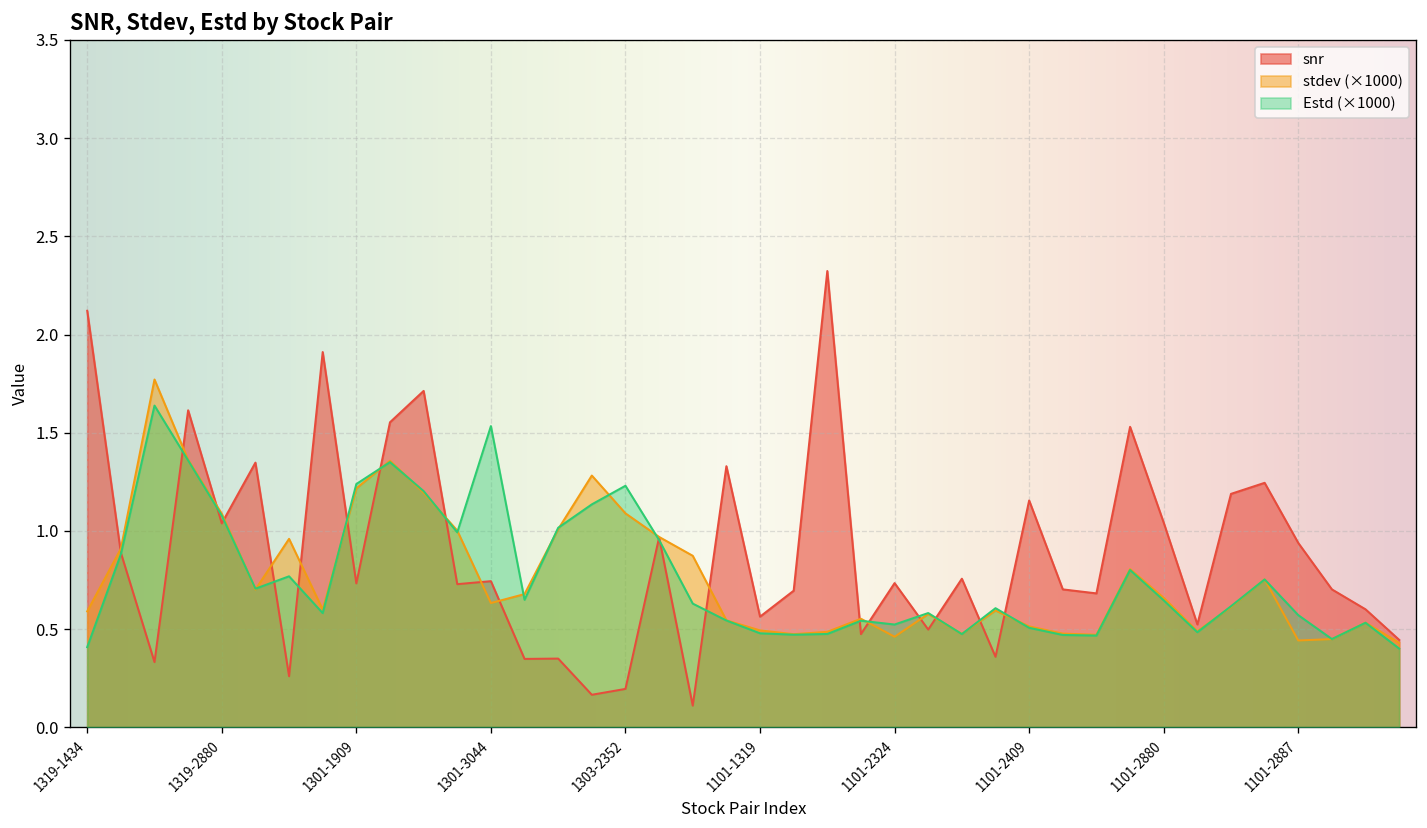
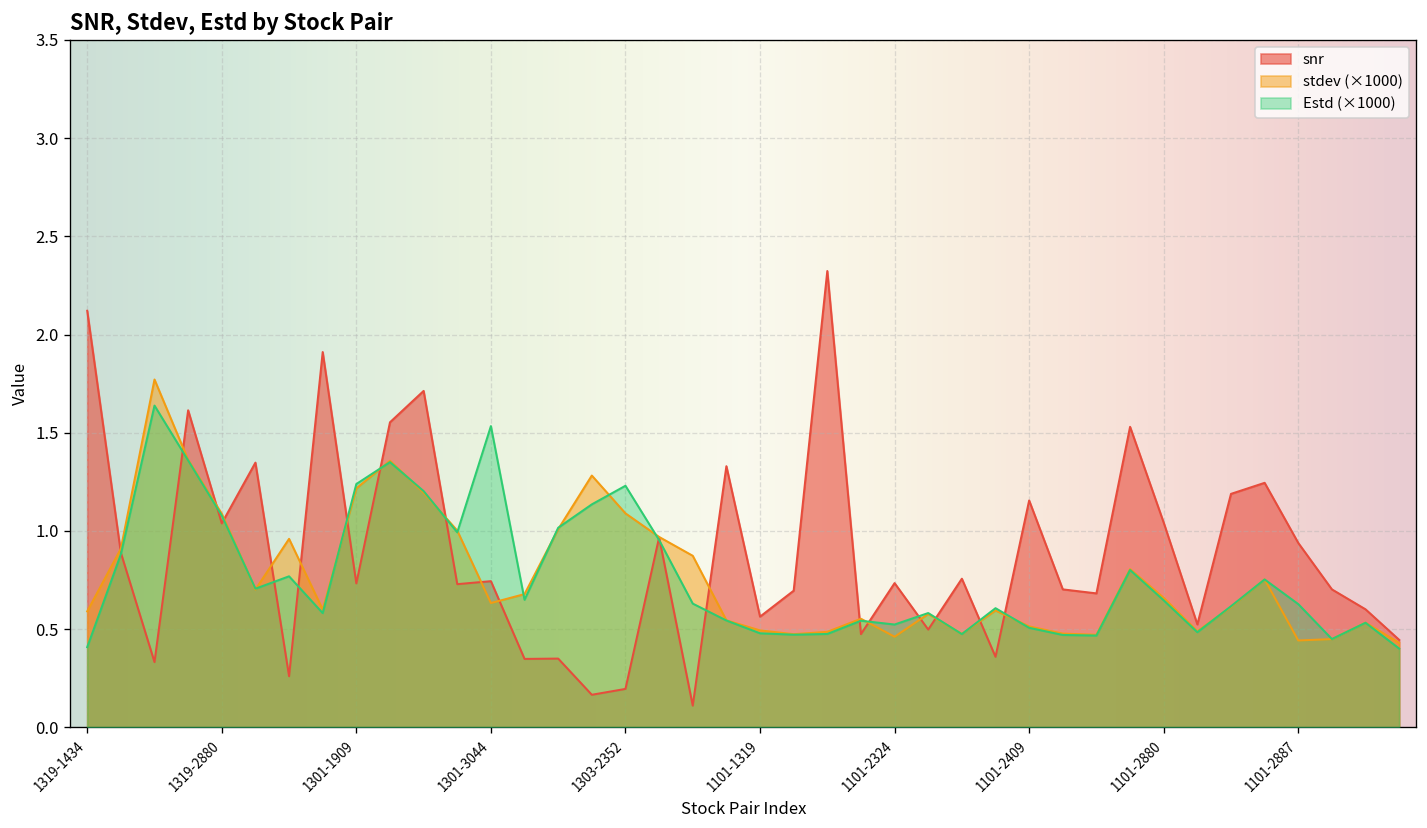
  {
    "snr": {
      "1319-1434": 2.12,
      "1319-2880": 1.04,
      "1301-1909": 0.73,
      "1301-3044": 0.74,
      "1303-2352": 0.20,
      "1101-1319": 0.56,
      "1101-2324": 0.73,
      "1101-2409": 1.15,
      "1101-2880": 1.04,
      "1101-2887": 0.94
    },
    "stdev (×1000)": {
      "1319-1434": 0.59,
      "1301-1909": 1.22,
      "1301-3044": 0.63,
      "1303-2352": 1.09,
      "1101-2324": 0.46,
      "1101-2887": 0.44
    },
    "Estd (×1000)": {
      "1319-1434": 0.41,
      "1301-1909": 1.24,
      "1301-3044": 1.53,
      "1303-2352": 1.23,
      "1101-2324": 0.52,
-     "1101-2887": 0.57
+     "1101-2887": 0.63
    }
  }
